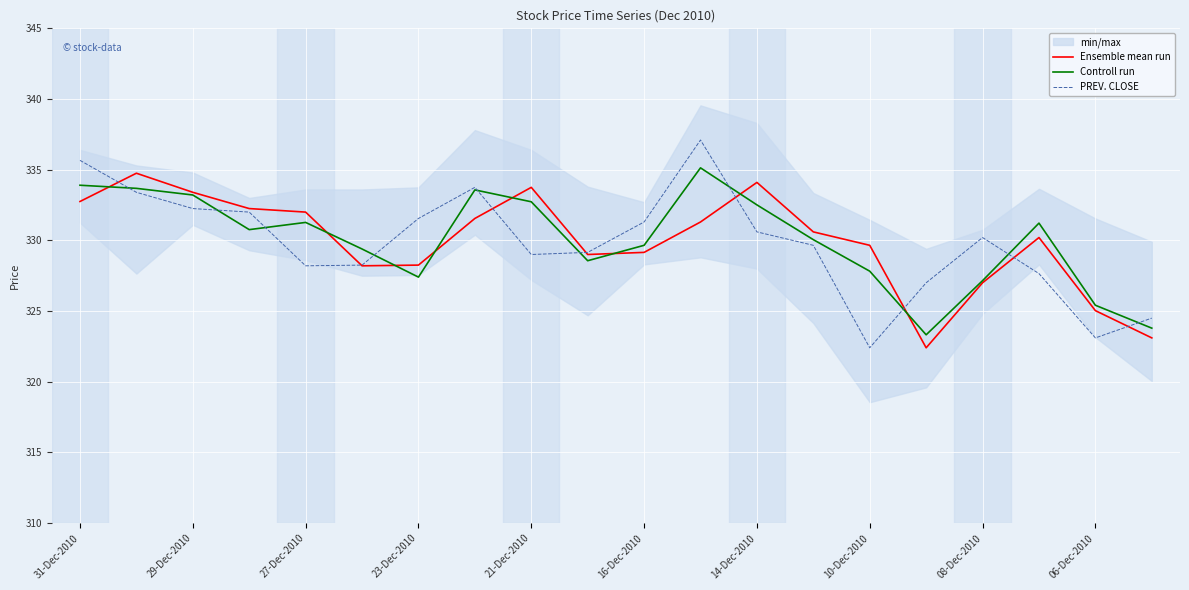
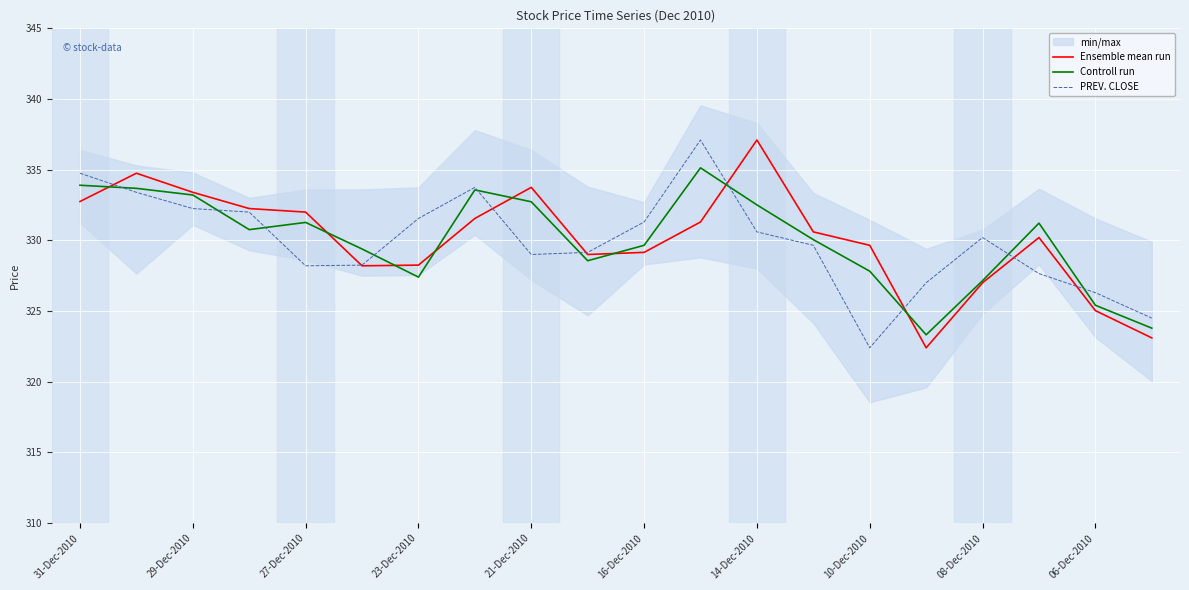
  {
    "Ensemble mean run": {
      "31-Dec-2010": 332.8,
      "29-Dec-2010": 333.4,
      "27-Dec-2010": 332.0,
      "23-Dec-2010": 328.3,
      "21-Dec-2010": 333.8,
      "16-Dec-2010": 329.2,
-     "14-Dec-2010": 334.1,
+     "14-Dec-2010": 337.1,
      "10-Dec-2010": 329.7,
      "06-Dec-2010": 325.0
    },
    "Controll run": {
      "31-Dec-2010": 333.9,
      "29-Dec-2010": 333.2,
      "27-Dec-2010": 331.3,
      "23-Dec-2010": 327.4,
      "21-Dec-2010": 332.7,
      "16-Dec-2010": 329.7,
      "14-Dec-2010": 332.5,
      "10-Dec-2010": 327.8,
      "06-Dec-2010": 325.4
    },
    "PREV. CLOSE": {
-     "31-Dec-2010": 335.7,
+     "31-Dec-2010": 334.8,
      "29-Dec-2010": 332.3,
      "27-Dec-2010": 328.2,
      "23-Dec-2010": 331.6,
      "21-Dec-2010": 329.0,
      "16-Dec-2010": 331.3,
      "14-Dec-2010": 330.6,
      "10-Dec-2010": 322.4,
      "08-Dec-2010": 330.2,
-     "06-Dec-2010": 323.1
+     "06-Dec-2010": 326.3
    }
  }
